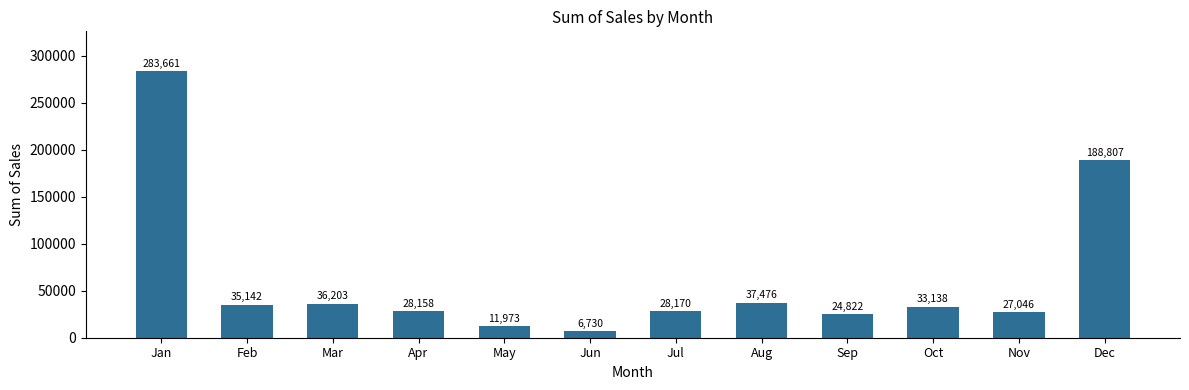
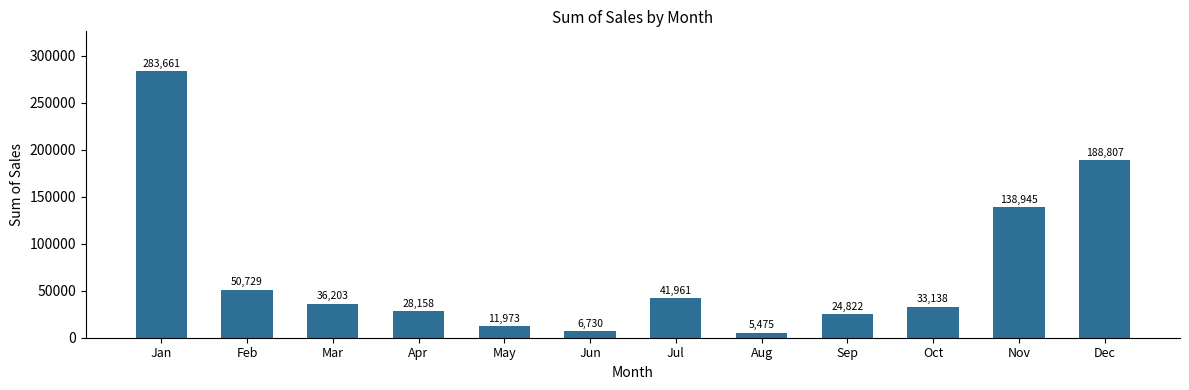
  {
    "Jan": "283,661",
-   "Feb": "35,142",
+   "Feb": "50,729",
    "Mar": "36,203",
    "Apr": "28,158",
    "May": "11,973",
    "Jun": "6,730",
-   "Jul": "28,170",
-   "Aug": "37,476",
+   "Jul": "41,961",
+   "Aug": "5,475",
    "Sep": "24,822",
    "Oct": "33,138",
-   "Nov": "27,046",
+   "Nov": "138,945",
    "Dec": "188,807"
  }
